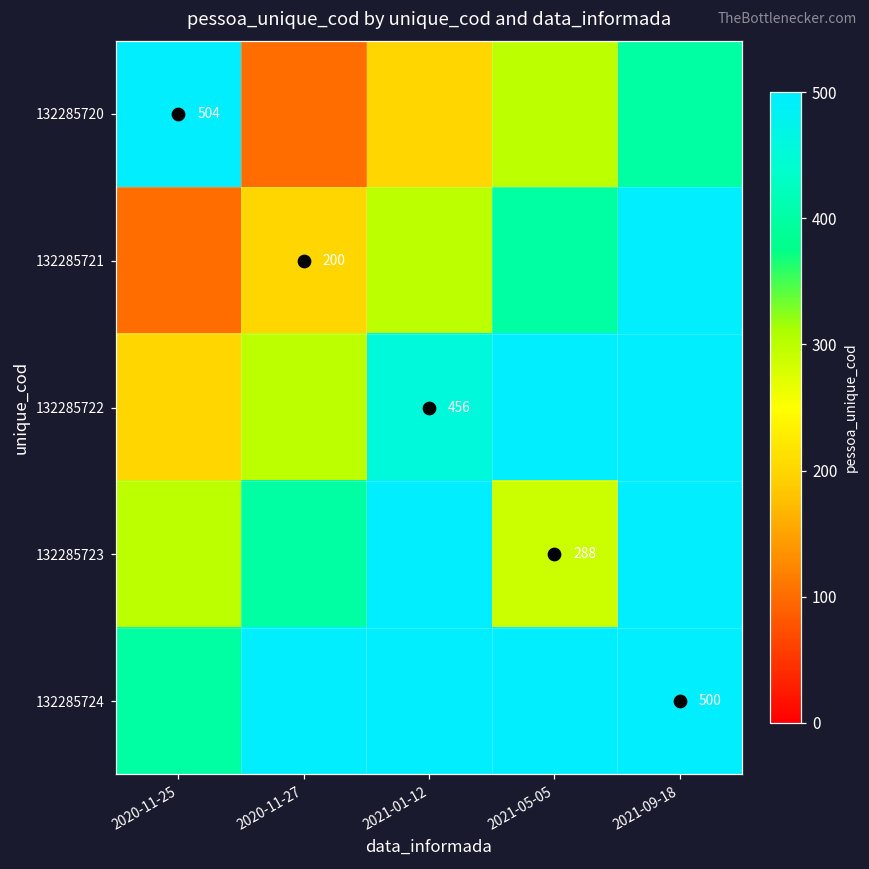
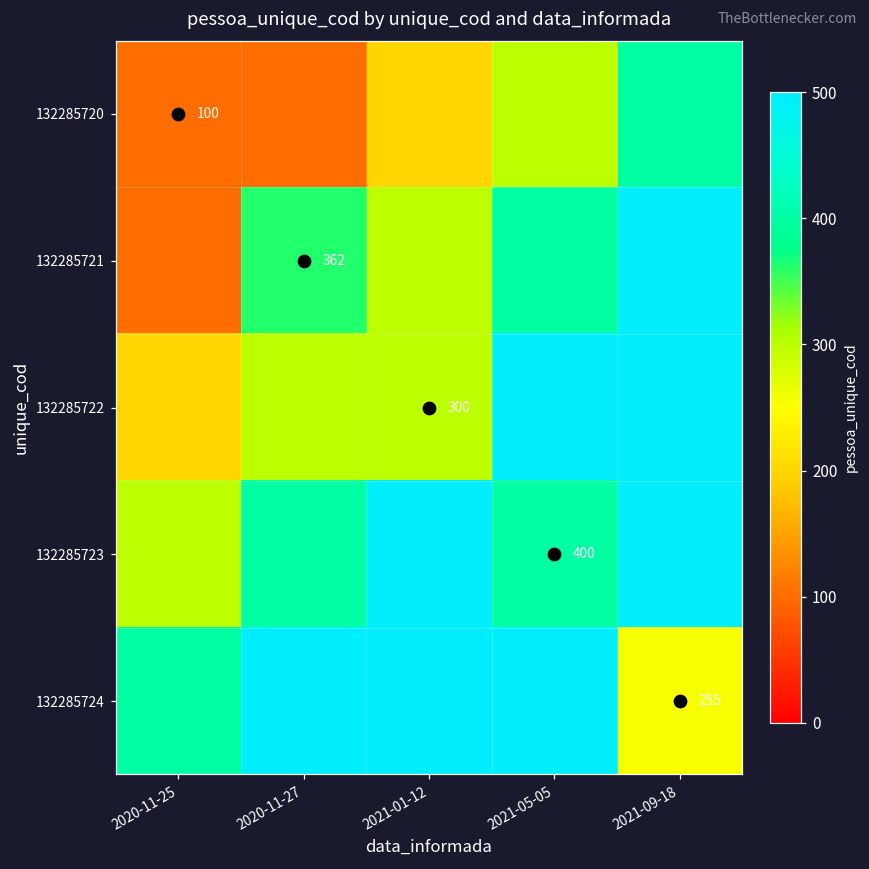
  {
    "132285720": {
-     "2020-11-25": 504
+     "2020-11-25": 100
    },
    "132285721": {
-     "2020-11-27": 200
+     "2020-11-27": 362
    },
    "132285722": {
-     "2021-01-12": 456
+     "2021-01-12": 300
    },
    "132285723": {
-     "2021-05-05": 288
+     "2021-05-05": 400
    },
    "132285724": {
-     "2021-09-18": 500
+     "2021-09-18": 255
    }
  }
